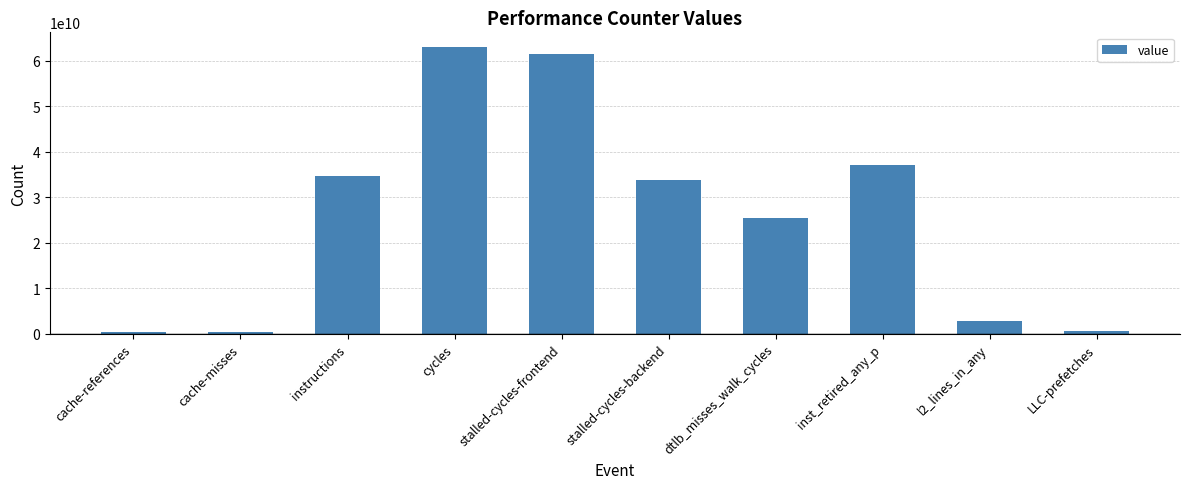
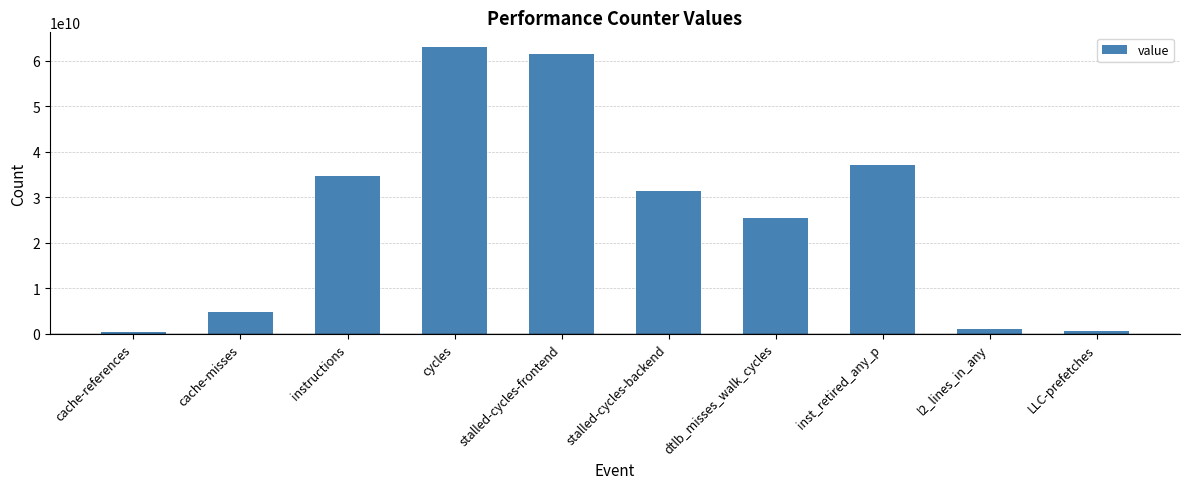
  {
-   "cache-misses": 0,
+   "cache-misses": 5000000000,
    "instructions": 35000000000,
    "cycles": 63000000000,
    "stalled-cycles-frontend": 61000000000,
-   "stalled-cycles-backend": 34000000000,
+   "stalled-cycles-backend": 31000000000,
    "dtlb_misses_walk_cycles": 25000000000,
    "inst_retired_any_p": 37000000000,
-   "l2_lines_in_any": 3000000000
+   "l2_lines_in_any": 1000000000
  }
